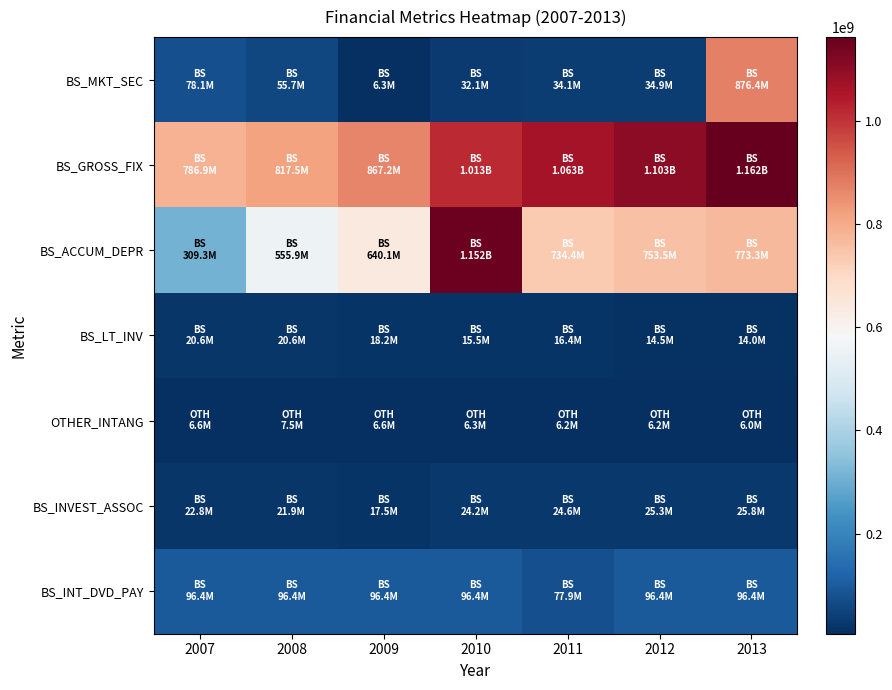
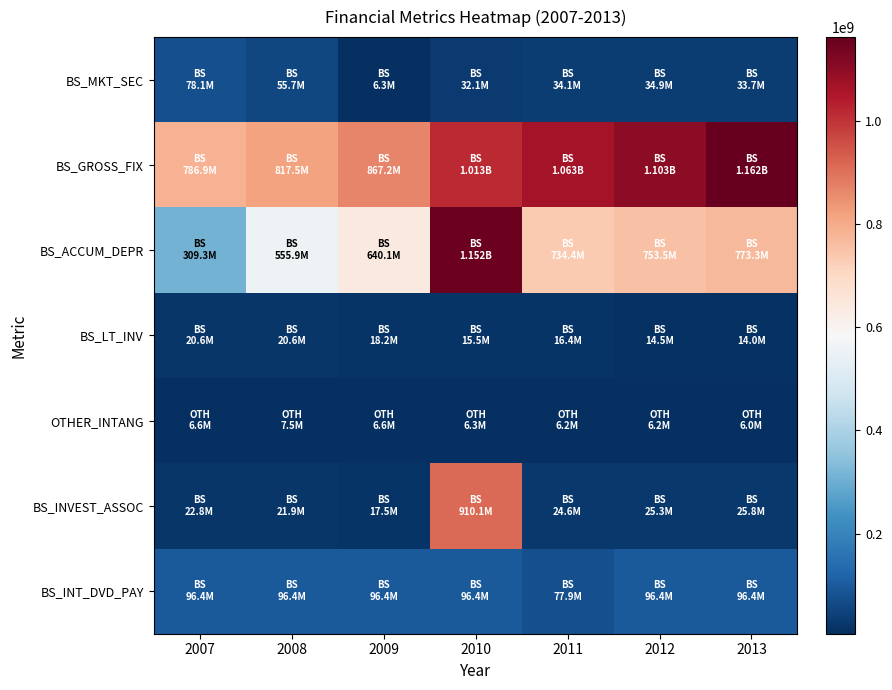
  {
    "BS_MKT_SEC": {
      "2007": "78.1M",
      "2008": "55.7M",
      "2009": "6.3M",
      "2010": "32.1M",
      "2011": "34.1M",
      "2012": "34.9M",
-     "2013": "876.4M"
+     "2013": "33.7M"
    },
    "BS_GROSS_FIX": {
      "2007": "786.9M",
      "2008": "817.5M",
      "2009": "867.2M",
      "2010": "1.013B",
      "2011": "1.063B",
      "2012": "1.103B",
      "2013": "1.162B"
    },
    "BS_ACCUM_DEPR": {
      "2007": "309.3M",
      "2008": "555.9M",
      "2009": "640.1M",
      "2010": "1.152B",
      "2011": "734.4M",
      "2012": "753.5M",
      "2013": "773.3M"
    },
    "BS_LT_INV": {
      "2007": "20.6M",
      "2008": "20.6M",
      "2009": "18.2M",
      "2010": "15.5M",
      "2011": "16.4M",
      "2012": "14.5M",
      "2013": "14.0M"
    },
    "OTHER_INTANG": {
      "2007": "6.6M",
      "2008": "7.5M",
      "2009": "6.6M",
      "2010": "6.3M",
      "2011": "6.2M",
      "2012": "6.2M",
      "2013": "6.0M"
    },
    "BS_INVEST_ASSOC": {
      "2007": "22.8M",
      "2008": "21.9M",
      "2009": "17.5M",
-     "2010": "24.2M",
+     "2010": "910.1M",
      "2011": "24.6M",
      "2012": "25.3M",
      "2013": "25.8M"
    },
    "BS_INT_DVD_PAY": {
      "2007": "96.4M",
      "2008": "96.4M",
      "2009": "96.4M",
      "2010": "96.4M",
      "2011": "77.9M",
      "2012": "96.4M",
      "2013": "96.4M"
    }
  }
